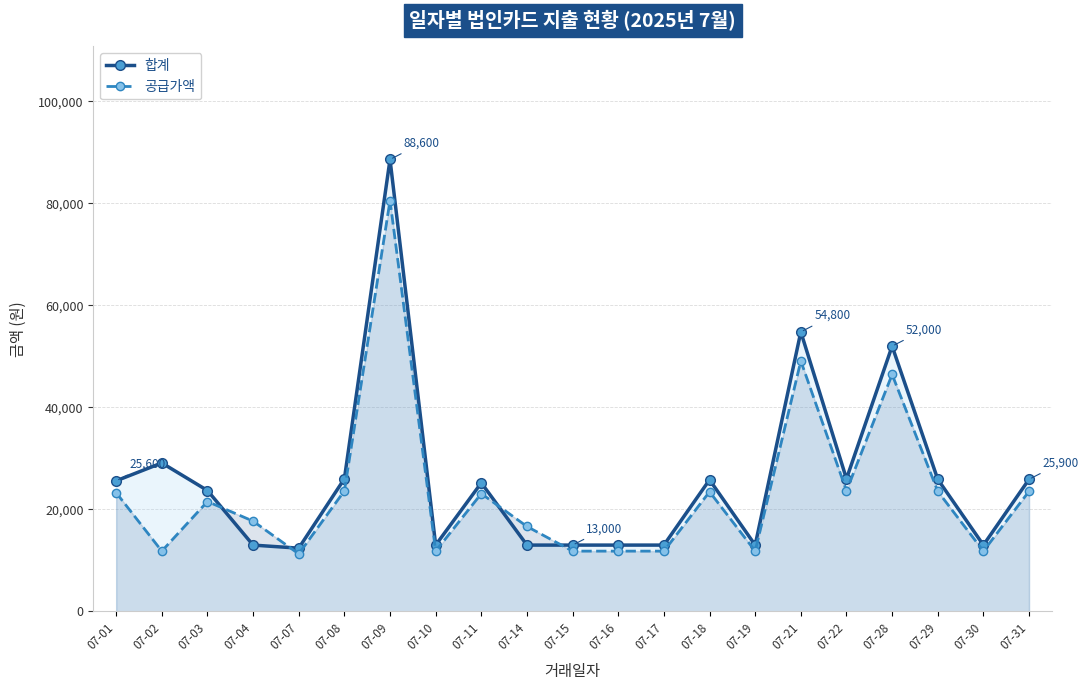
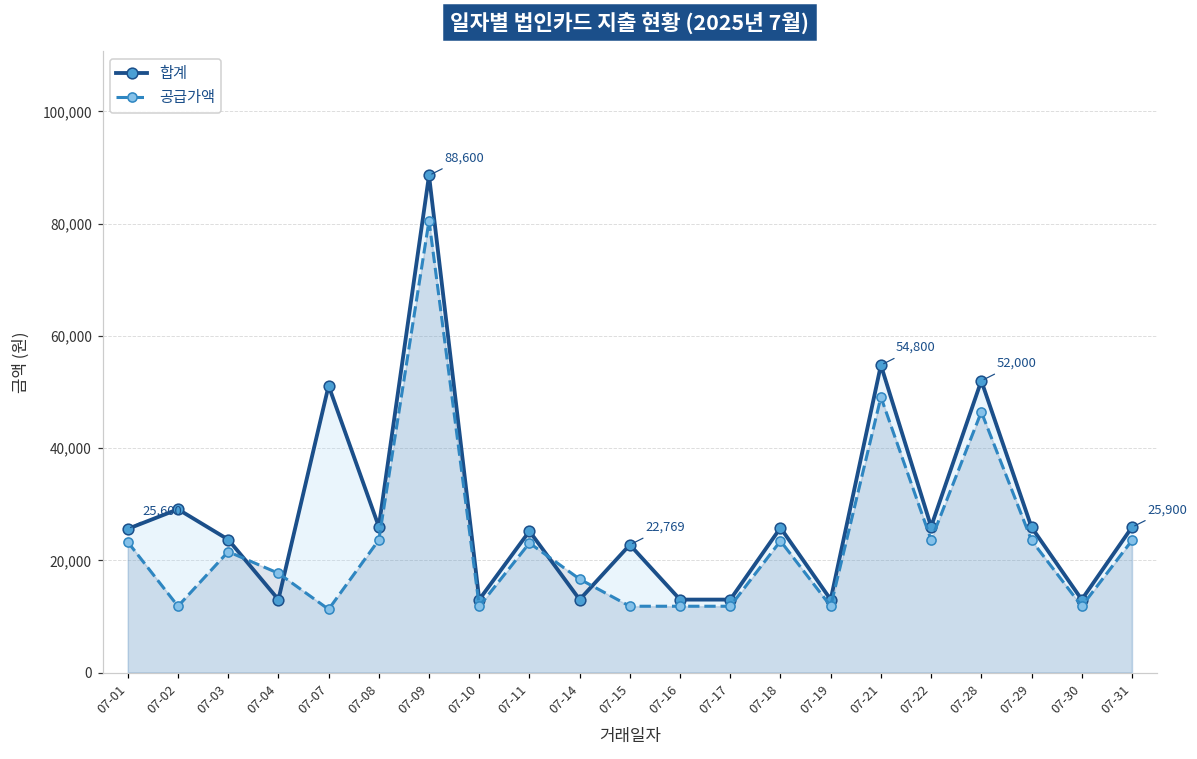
  {
    "합계": {
-     "07-07": "12,000",
+     "07-07": "51,000",
      "07-09": "88,600",
-     "07-15": "13,000",
+     "07-15": "22,769",
      "07-16": "13,000",
      "07-21": "54,800",
      "07-28": "52,000",
      "07-31": "25,900"
    },
    "공급가액": {
      "07-01": "23,000",
      "07-02": "12,000",
      "07-03": "22,000",
      "07-04": "18,000",
      "07-07": "11,000",
      "07-08": "24,000",
      "07-09": "81,000",
      "07-10": "12,000",
      "07-11": "23,000",
      "07-14": "17,000",
      "07-15": "12,000",
      "07-16": "12,000",
      "07-17": "12,000",
      "07-18": "23,000",
      "07-19": "12,000",
      "07-21": "49,000",
      "07-22": "24,000",
      "07-28": "46,000",
      "07-29": "24,000",
      "07-30": "12,000",
      "07-31": "24,000"
    }
  }
